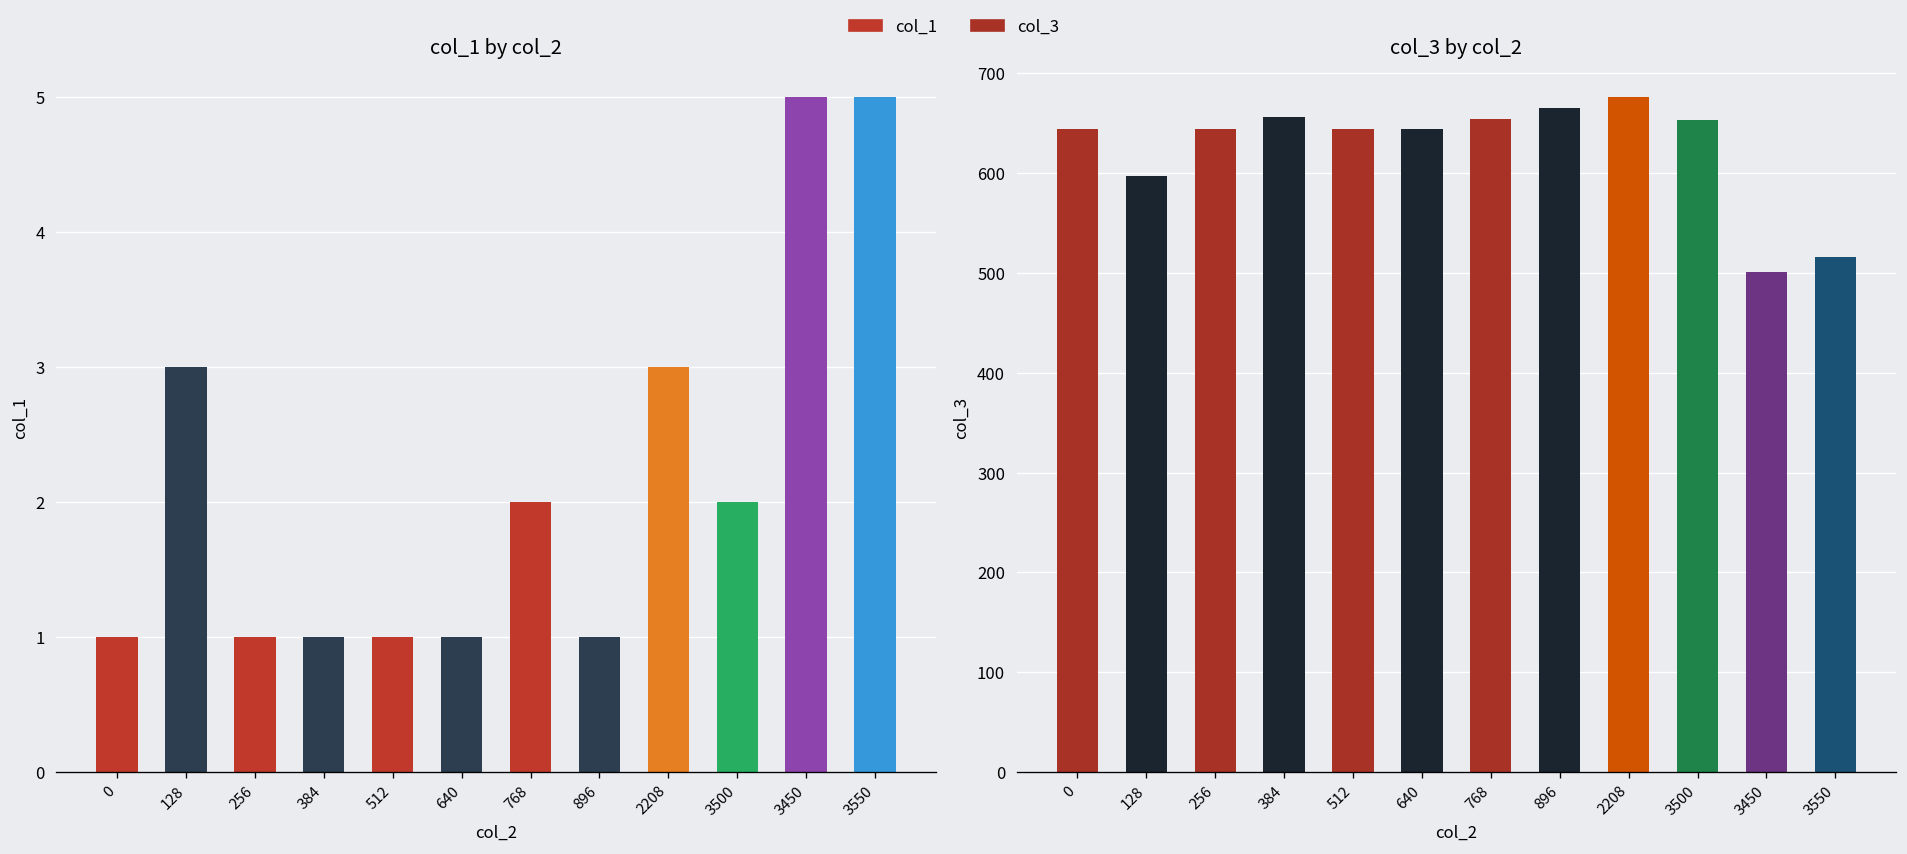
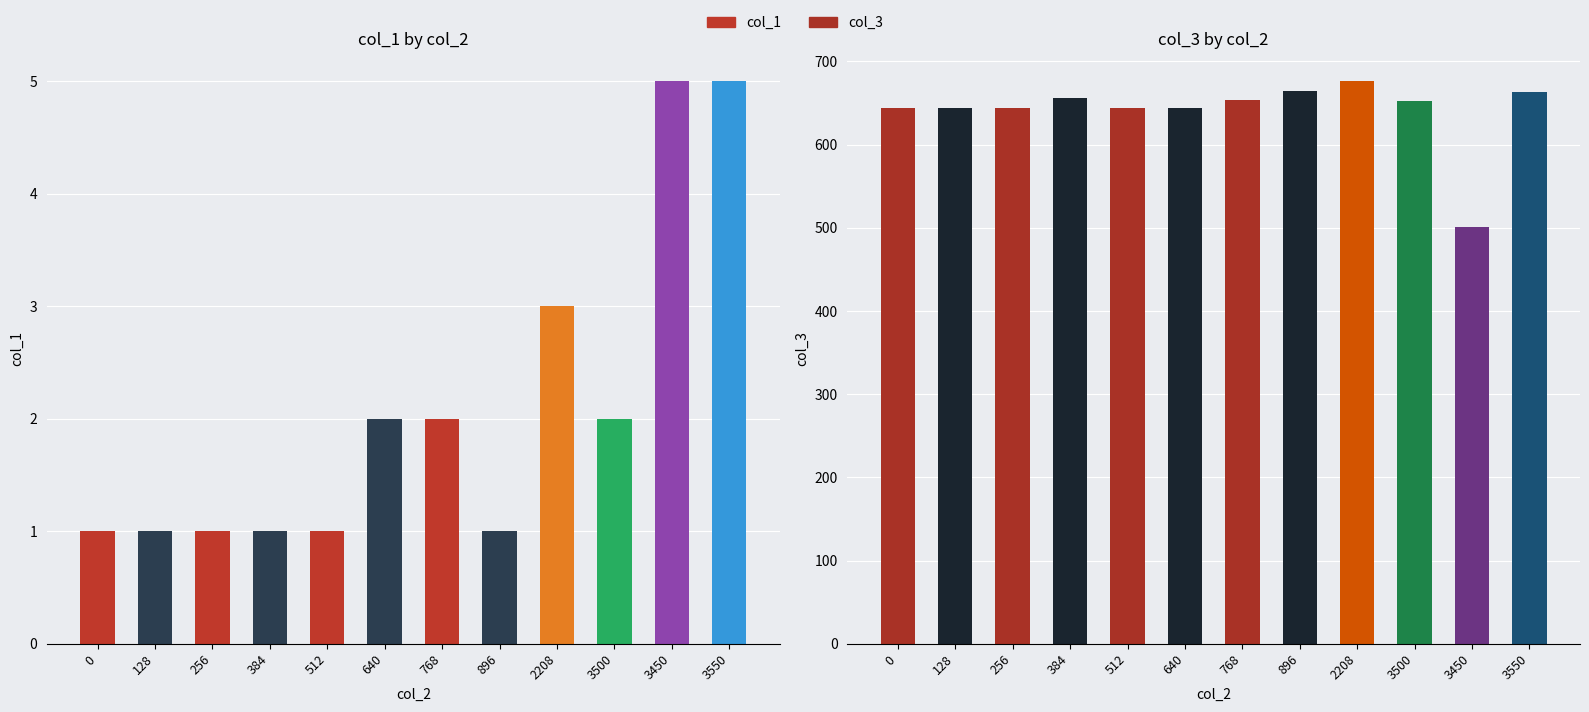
  {
    "col_1 by col_2": {
      "0": 1,
-     "128": 3,
+     "128": 1,
      "256": 1,
      "384": 1,
      "512": 1,
-     "640": 1,
+     "640": 2,
      "768": 2,
      "896": 1,
      "2208": 3,
      "3500": 2,
      "3450": 5,
      "3550": 5
    },
    "col_3 by col_2": {
      "0": 640,
-     "128": 600,
+     "128": 640,
      "256": 640,
      "384": 660,
      "512": 640,
      "640": 640,
      "768": 650,
      "896": 670,
      "2208": 680,
      "3500": 650,
      "3450": 500,
-     "3550": 520
+     "3550": 660
    }
  }
